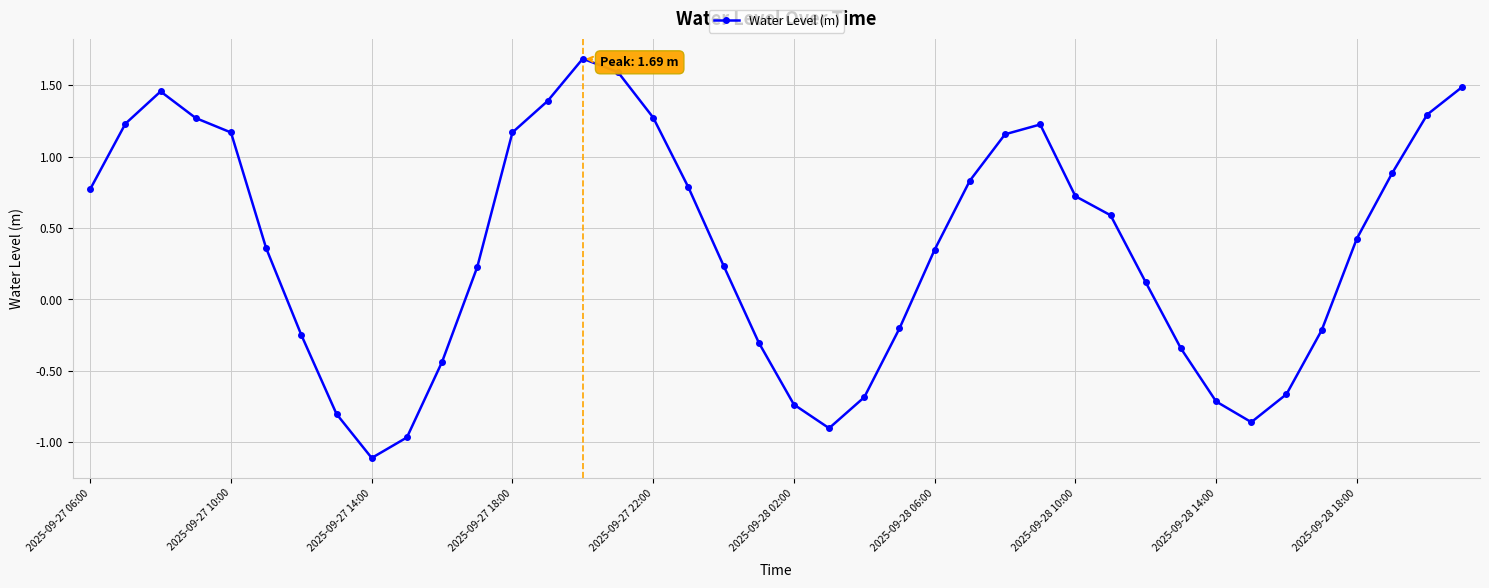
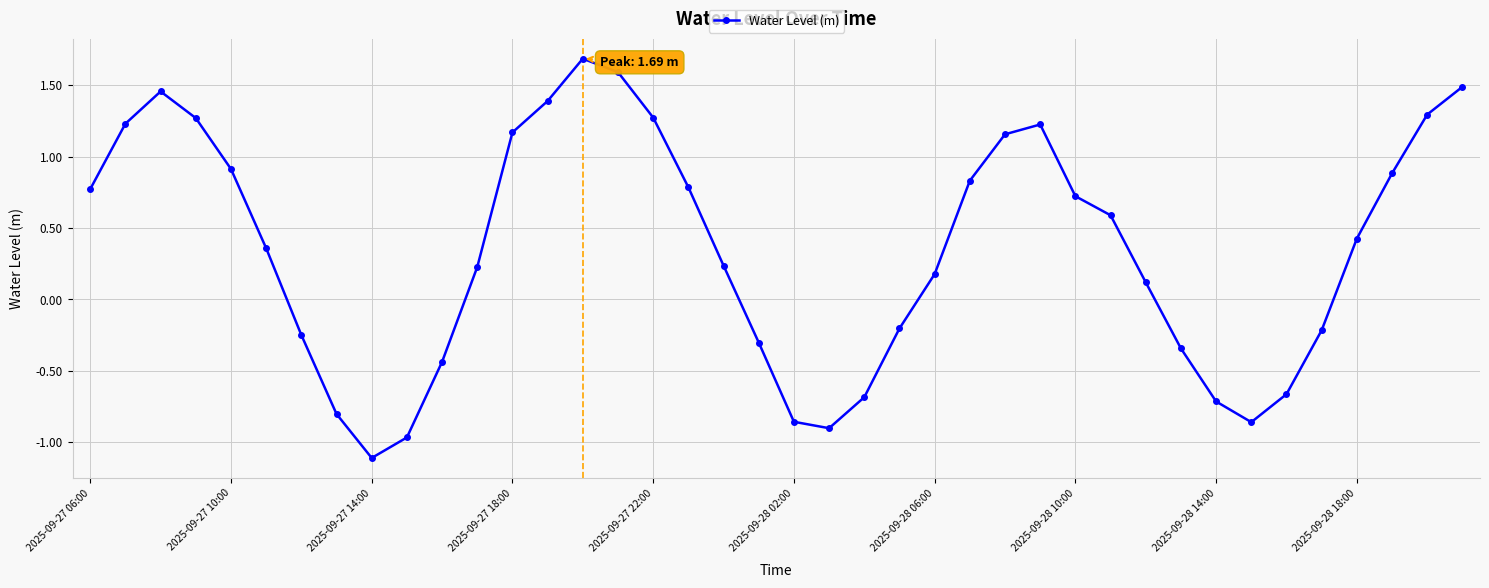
  {
    "2025-09-27 06:00": 0.77,
-   "2025-09-27 10:00": 1.17,
+   "2025-09-27 10:00": 0.91,
    "2025-09-27 14:00": -1.11,
    "2025-09-27 18:00": 1.17,
    "2025-09-27 22:00": 1.27,
-   "2025-09-28 02:00": -0.74,
-   "2025-09-28 06:00": 0.35,
+   "2025-09-28 02:00": -0.86,
+   "2025-09-28 06:00": 0.18,
    "2025-09-28 10:00": 0.72,
    "2025-09-28 14:00": -0.71,
    "2025-09-28 18:00": 0.43
  }
